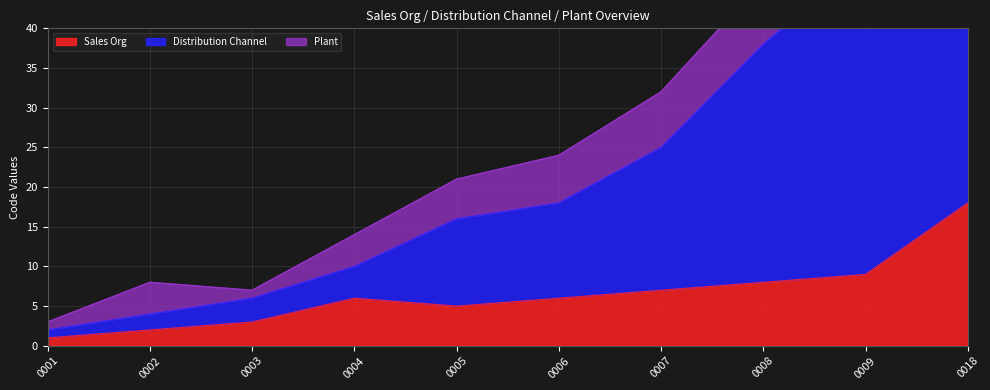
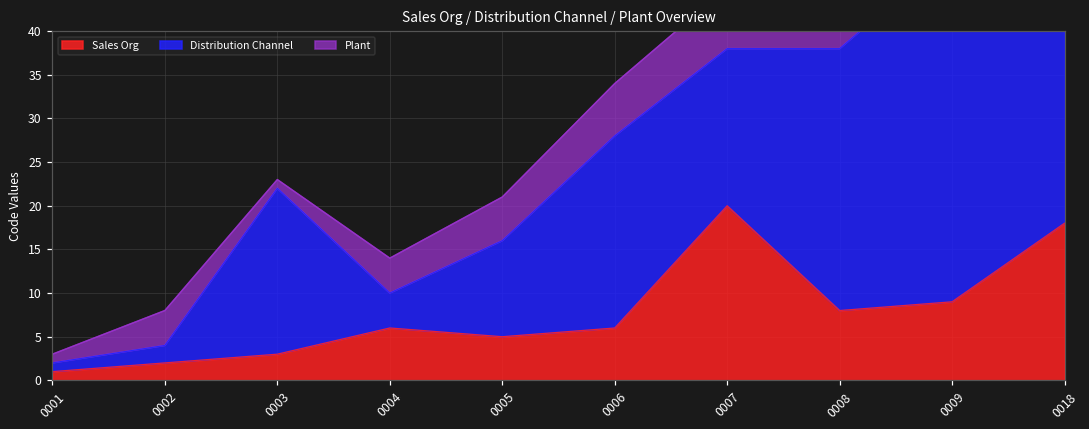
  {
    "Sales Org": {
      "0001": 1,
      "0002": 2,
      "0003": 3,
      "0004": 6,
      "0005": 5,
      "0006": 6,
-     "0007": 7,
+     "0007": 20,
      "0008": 8,
      "0009": 9,
      "0018": 18
    },
    "Distribution Channel": {
      "0001": 1,
      "0002": 2,
-     "0003": 3,
+     "0003": 19,
      "0004": 4,
      "0005": 11,
-     "0006": 12,
+     "0006": 22,
      "0007": 18,
      "0008": 30
    },
    "Plant": {
      "0001": 1,
      "0002": 4,
      "0003": 1,
      "0004": 4,
      "0005": 5,
      "0006": 6
    }
  }
